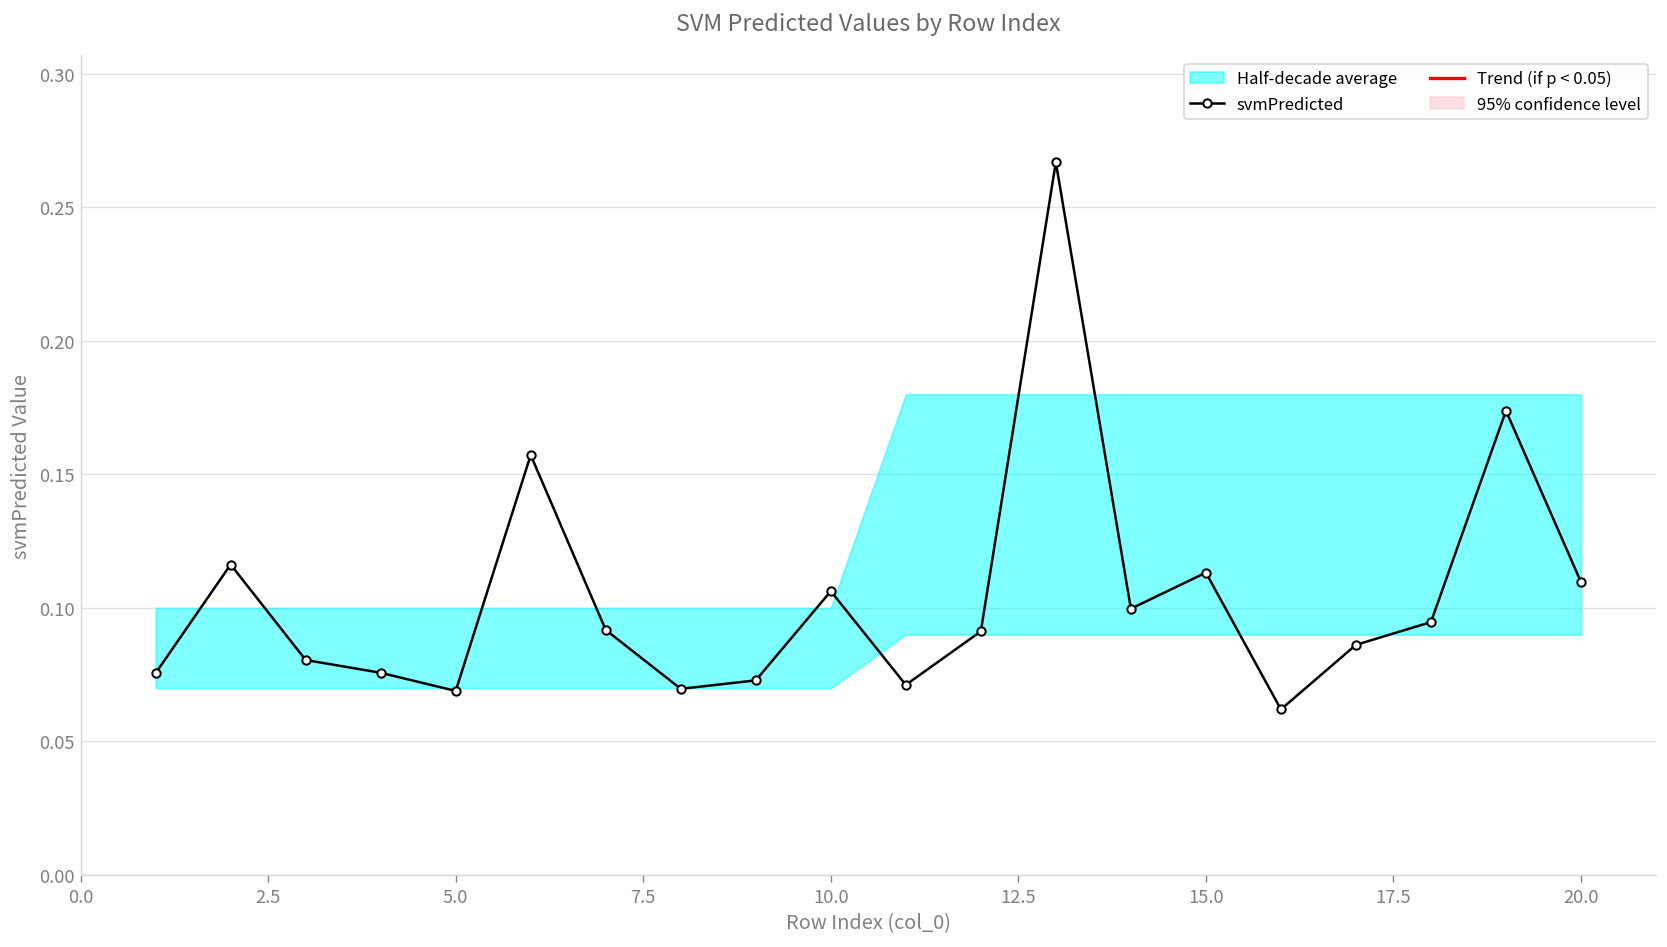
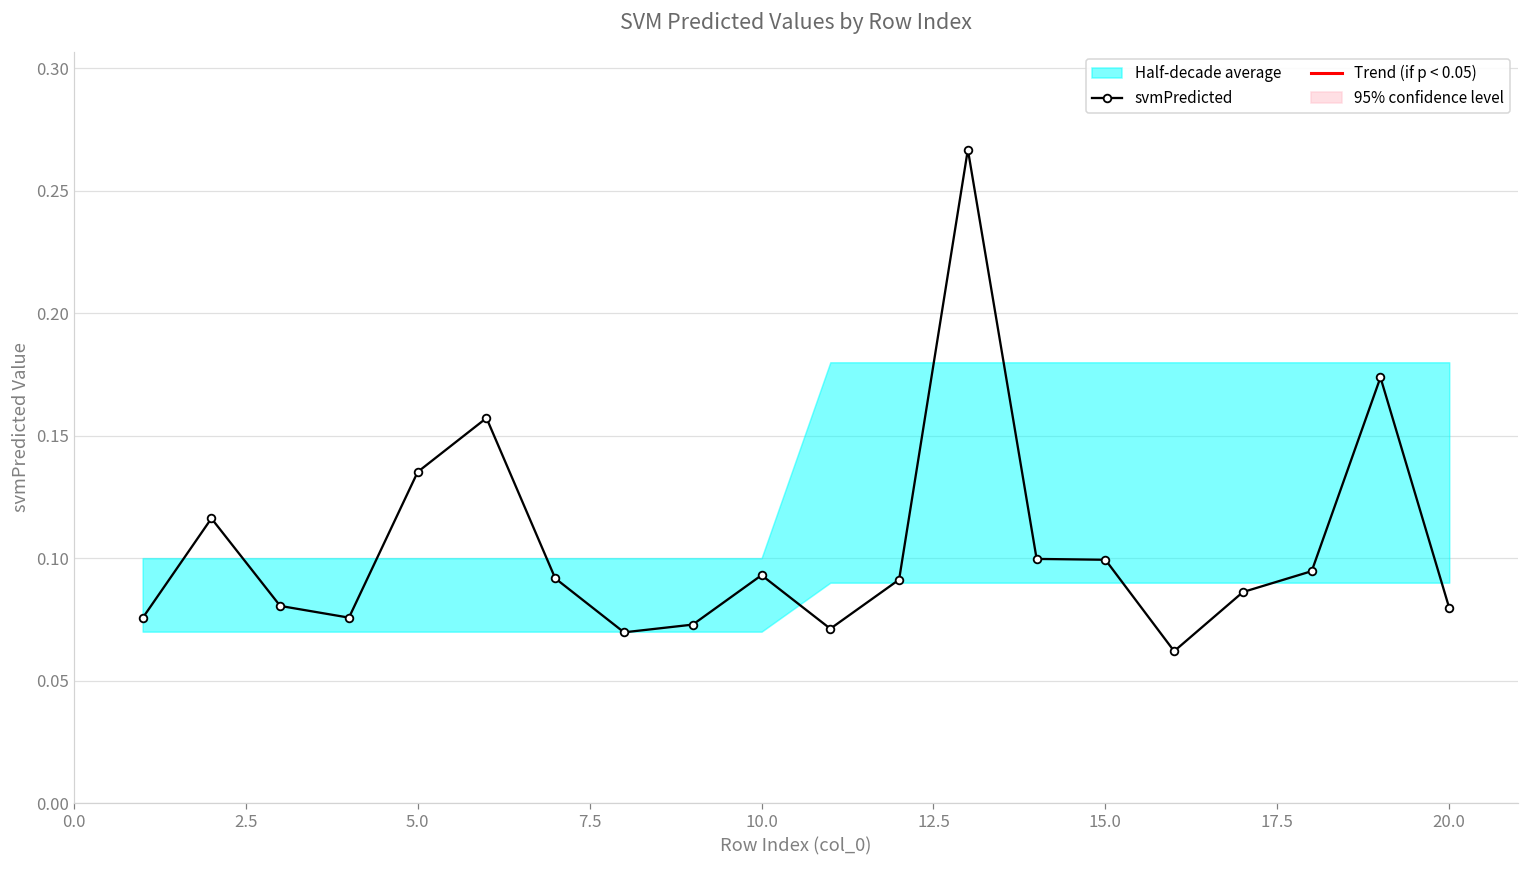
  {
    "svmPredicted": {
-     "5.0": 0.069,
-     "10.0": 0.106,
-     "15.0": 0.113,
-     "20.0": 0.110
+     "5.0": 0.135,
+     "10.0": 0.093,
+     "15.0": 0.099,
+     "20.0": 0.080
    }
  }
